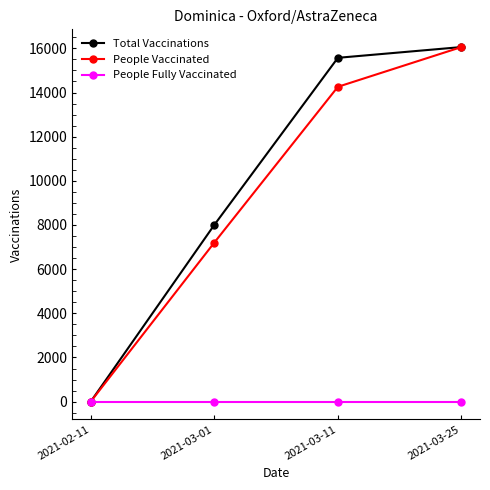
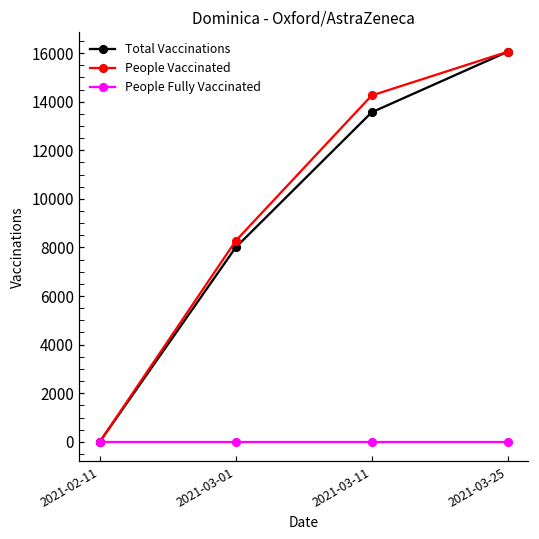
  {
    "Total Vaccinations": {
      "2021-03-01": 8000,
-     "2021-03-11": 15600
+     "2021-03-11": 13600
    },
    "People Vaccinated": {
-     "2021-03-01": 7200,
+     "2021-03-01": 8300,
      "2021-03-11": 14300
    },
    "People Fully Vaccinated": {
      "2021-03-01": 0,
      "2021-03-11": 0,
      "2021-03-25": 0
    }
  }
